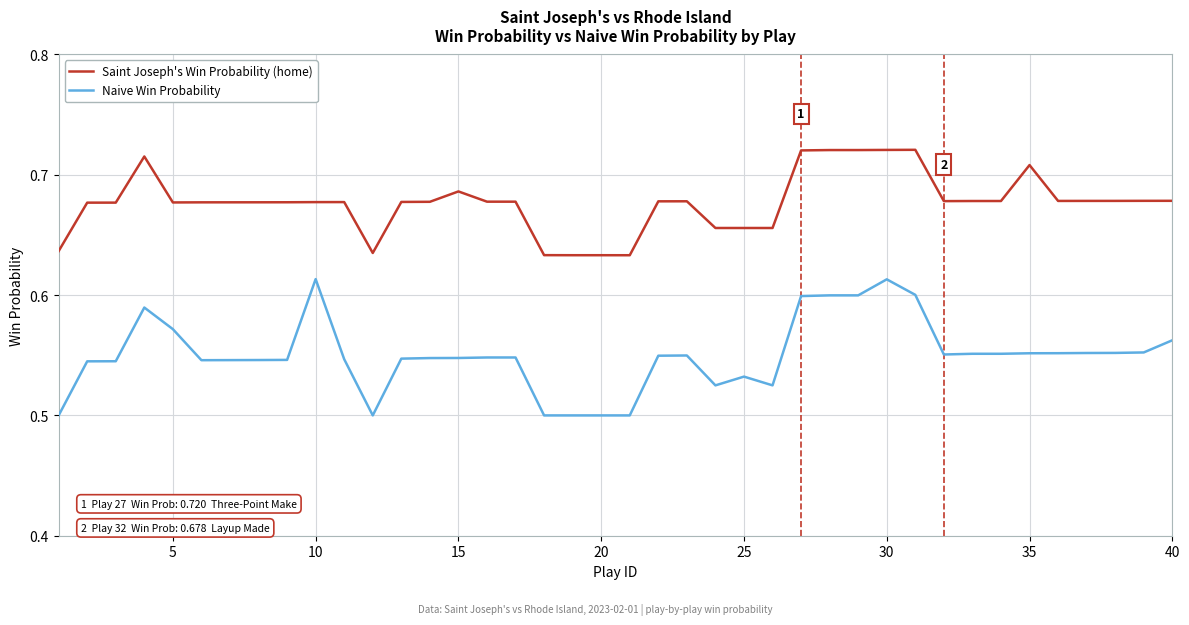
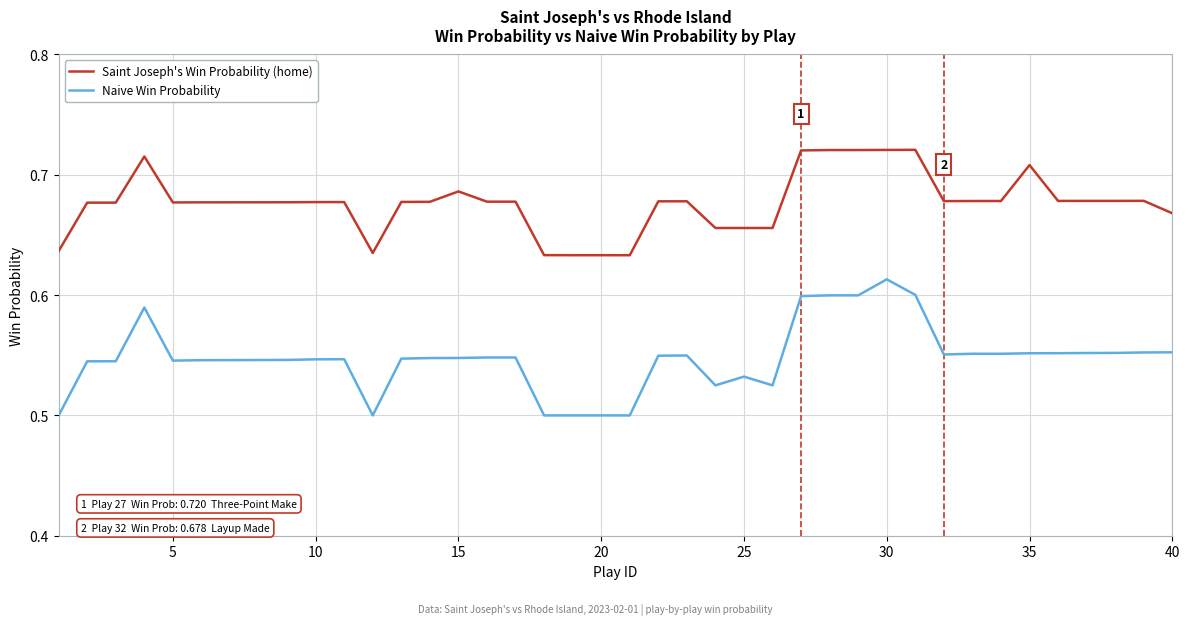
  {
    "Saint Joseph's Win Probability (home)": {
      "5": 0.677,
      "10": 0.677,
      "15": 0.686,
      "20": 0.633,
      "25": 0.656,
      "30": 0.721,
      "35": 0.708,
-     "40": 0.678
+     "40": 0.668
    },
    "Naive Win Probability": {
-     "5": 0.572,
-     "10": 0.613,
+     "5": 0.546,
+     "10": 0.547,
      "15": 0.548,
      "20": 0.500,
      "25": 0.532,
      "30": 0.613,
      "35": 0.552,
-     "40": 0.562
+     "40": 0.552
    }
  }
